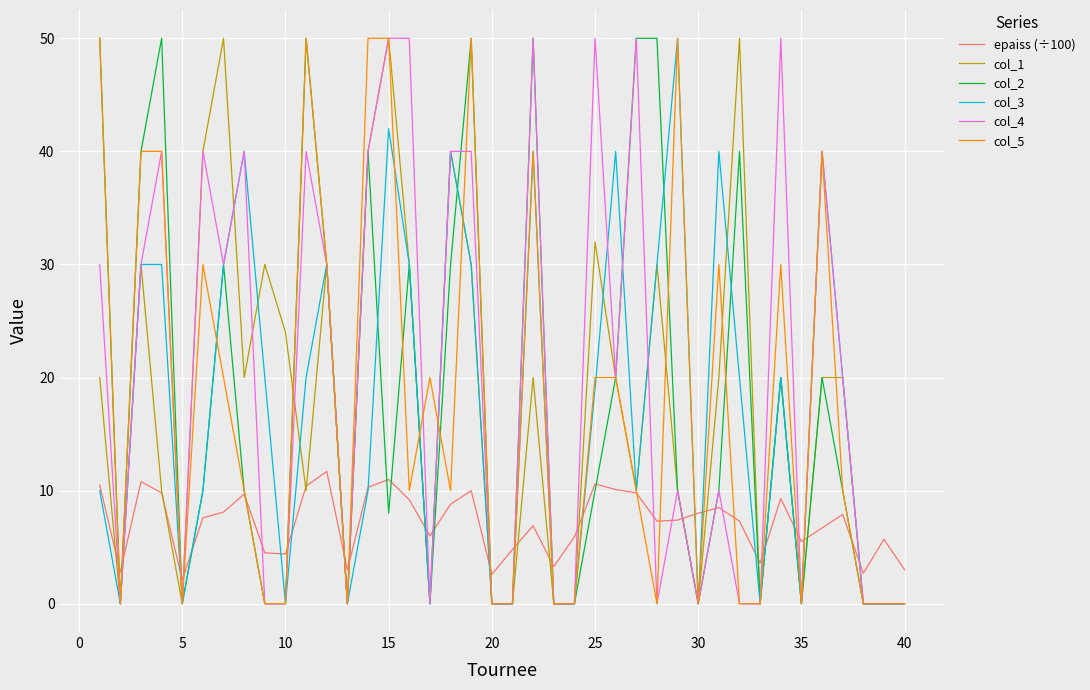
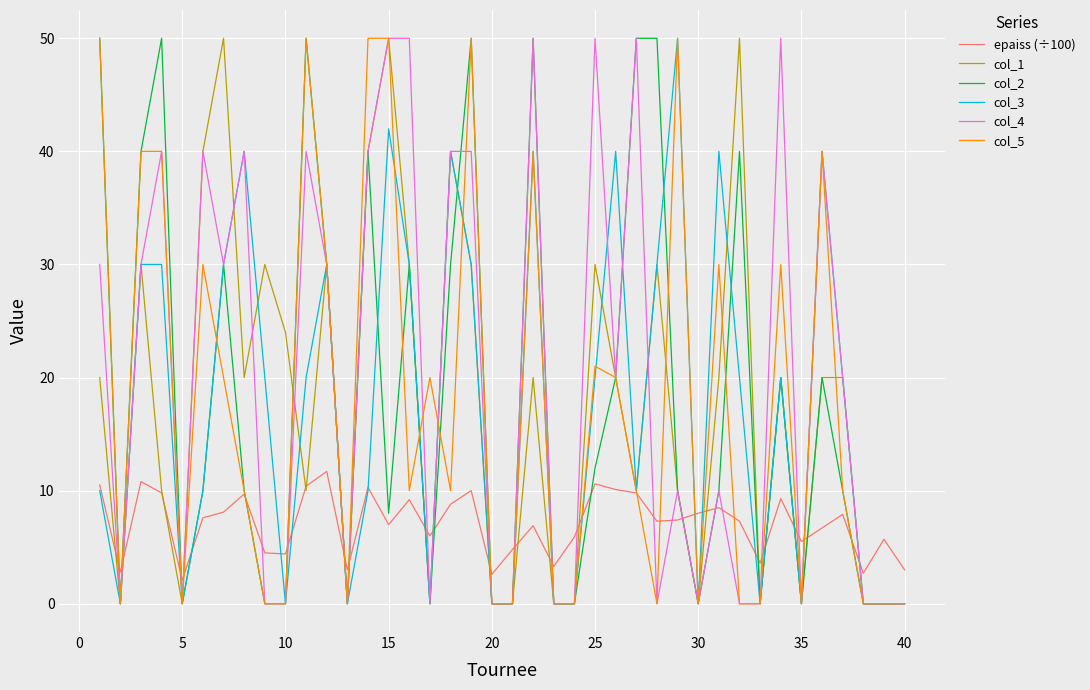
  {
    "epaiss (÷100)": {
      "5": 2.1,
      "10": 4.4,
-     "15": 11.0,
+     "15": 7.0,
      "20": 2.6,
      "25": 10.6,
      "30": 8.0,
      "35": 5.5,
      "40": 3.0
    },
    "col_1": {
      "10": 24,
-     "25": 32
+     "25": 30
    },
    "col_2": {
      "15": 8,
-     "25": 10
+     "25": 12
    },
    "col_3": {
      "15": 42,
-     "25": 19
+     "25": 20
    },
    "col_4": {
      "25": 50.0
    },
    "col_5": {
-     "25": 20
+     "25": 21
    }
  }
